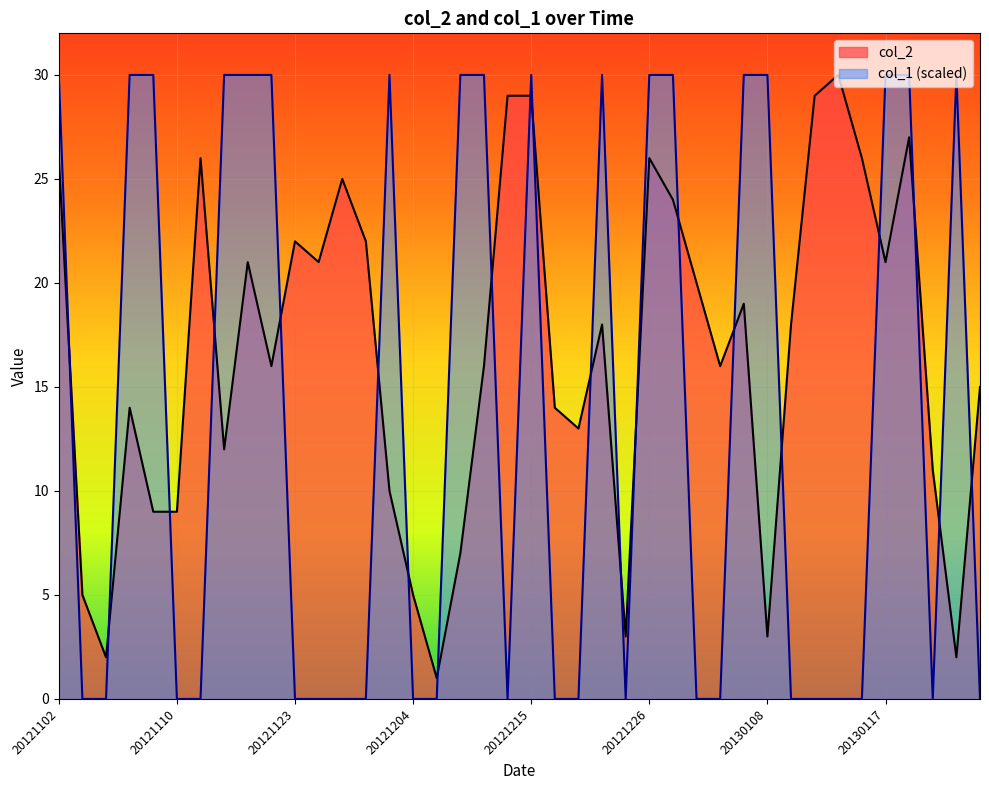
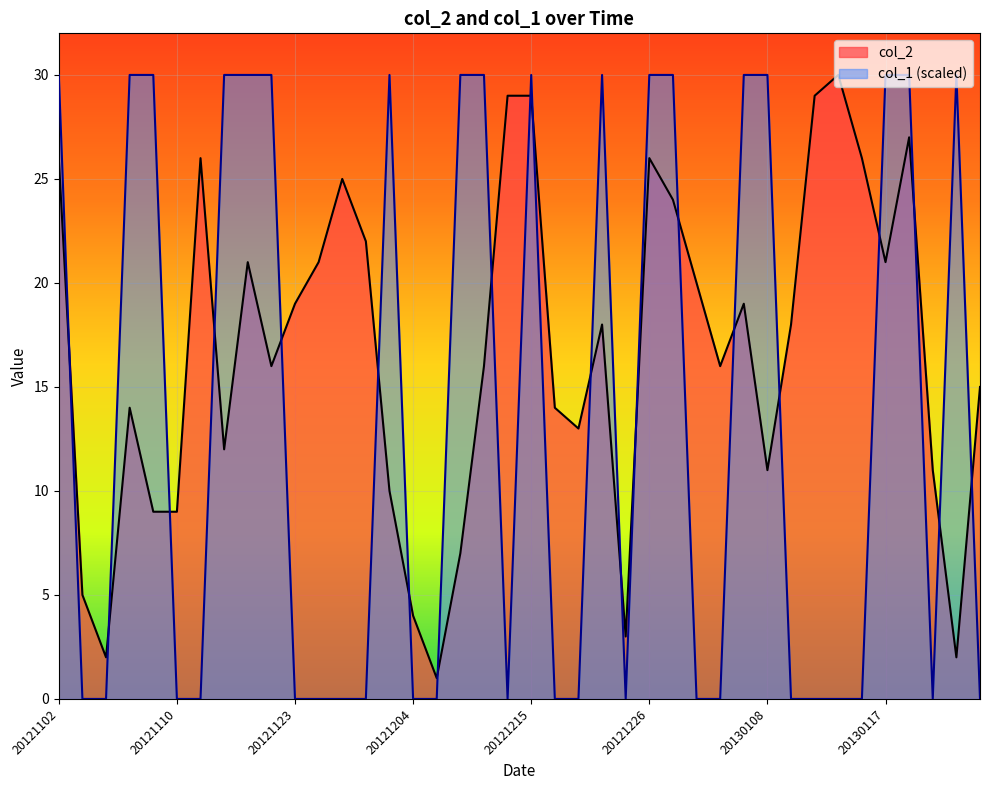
  {
    "col_2": {
      "20121102": 26,
      "20121110": 9,
-     "20121123": 22,
-     "20121204": 5,
+     "20121123": 19,
+     "20121204": 4,
      "20121215": 29,
      "20121226": 26,
-     "20130108": 3,
+     "20130108": 11,
      "20130117": 21
    },
    "col_1 (scaled)": {
      "20121102": 30,
      "20121110": 0,
      "20121123": 0,
      "20121204": 0,
      "20121215": 30,
      "20121226": 30,
      "20130108": 30
    }
  }
